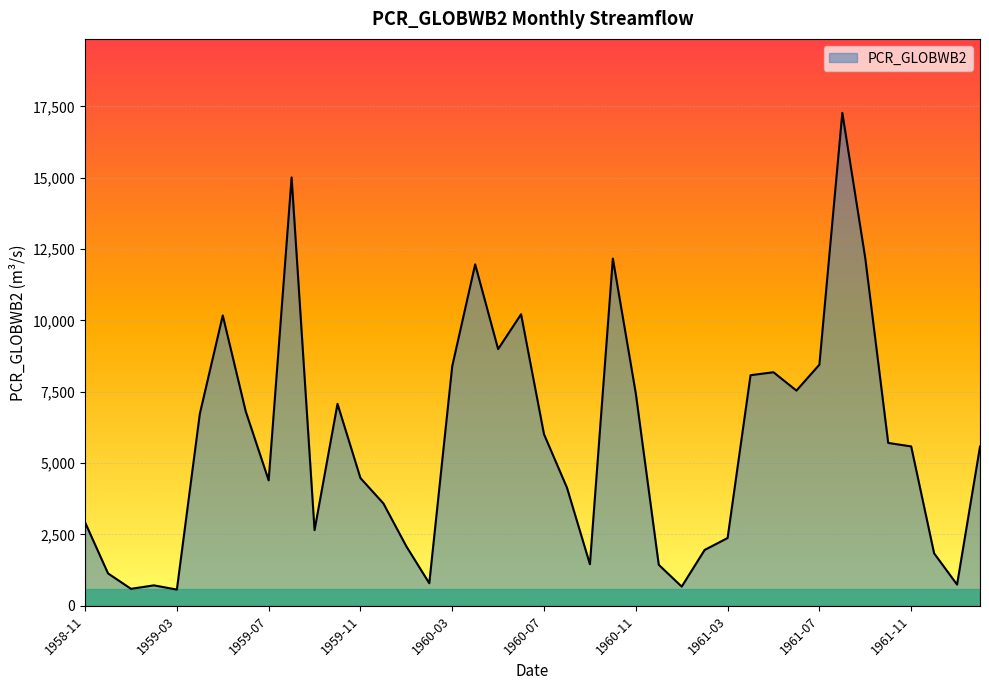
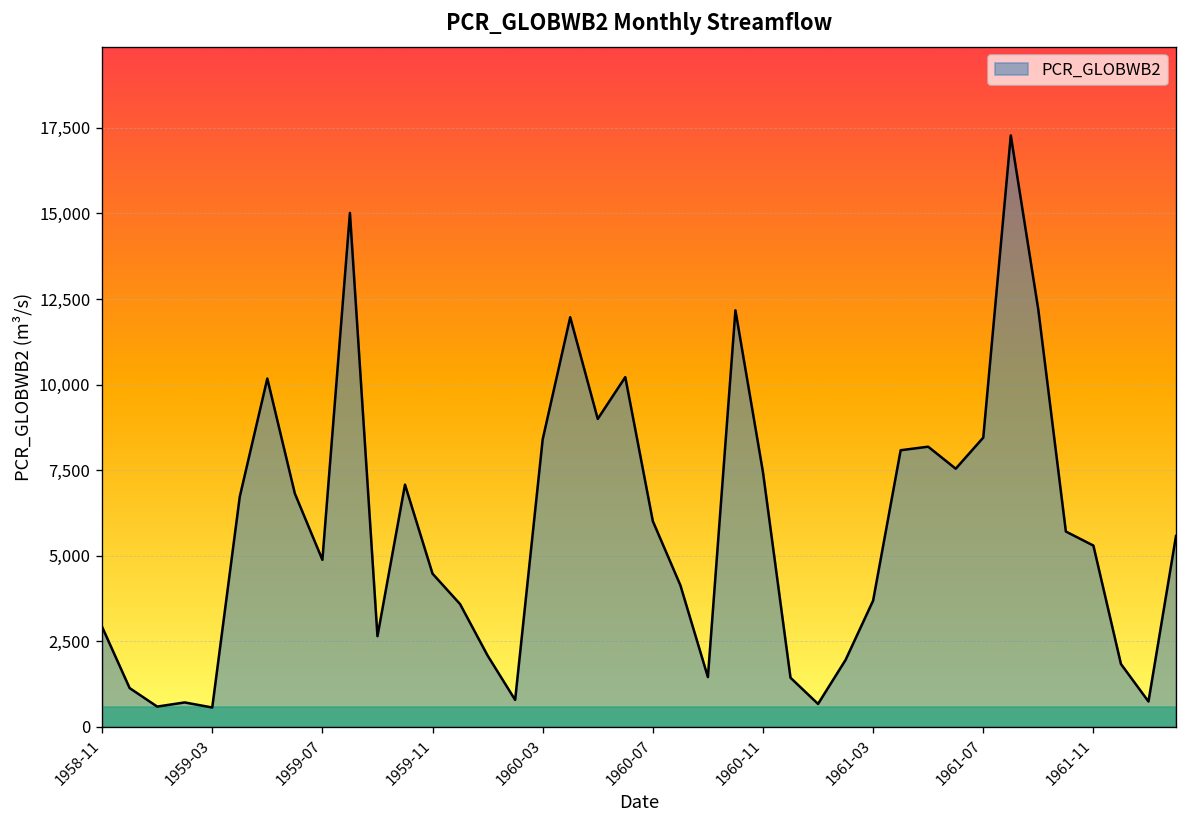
  {
    "1958-11": "2,900",
-   "1959-07": "4,400",
+   "1959-07": "4,900",
    "1959-11": "4,500",
    "1960-03": "8,400",
    "1960-07": "6,000",
    "1960-11": "7,400",
-   "1961-03": "2,400",
+   "1961-03": "3,700",
    "1961-07": "8,500",
-   "1961-11": "5,600"
+   "1961-11": "5,300"
  }
